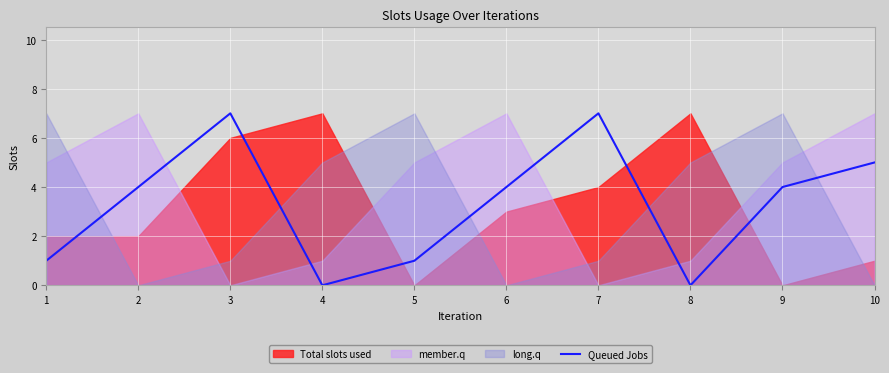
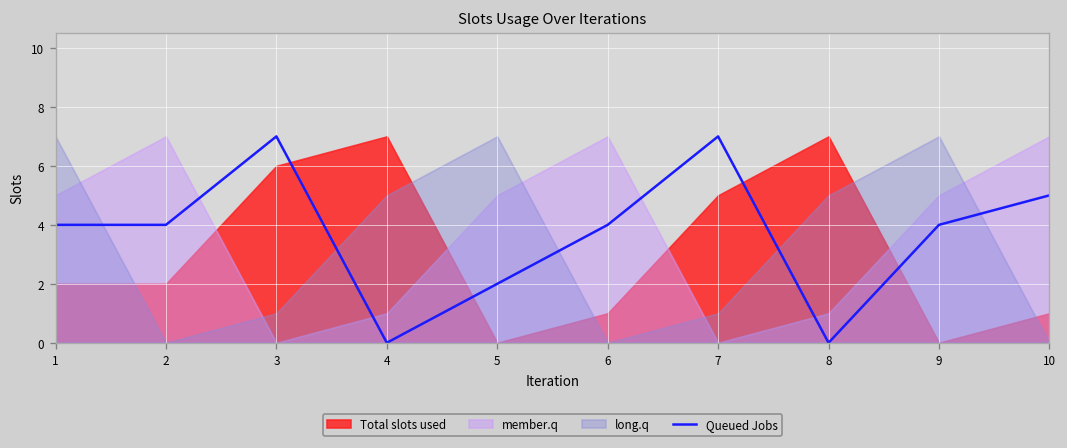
  {
    "Queued Jobs": {
-     "1": 1,
+     "1": 4,
      "2": 4,
      "3": 7,
      "4": 0,
-     "5": 1,
+     "5": 2,
      "6": 4,
      "7": 7,
      "8": 0,
      "9": 4,
      "10": 5
    },
    "Total slots used": {
      "1": 2,
      "2": 2,
      "3": 6,
      "4": 7,
      "5": 0,
-     "6": 3,
-     "7": 4,
+     "6": 1,
+     "7": 5,
      "8": 7,
      "9": 0,
      "10": 1
    }
  }
